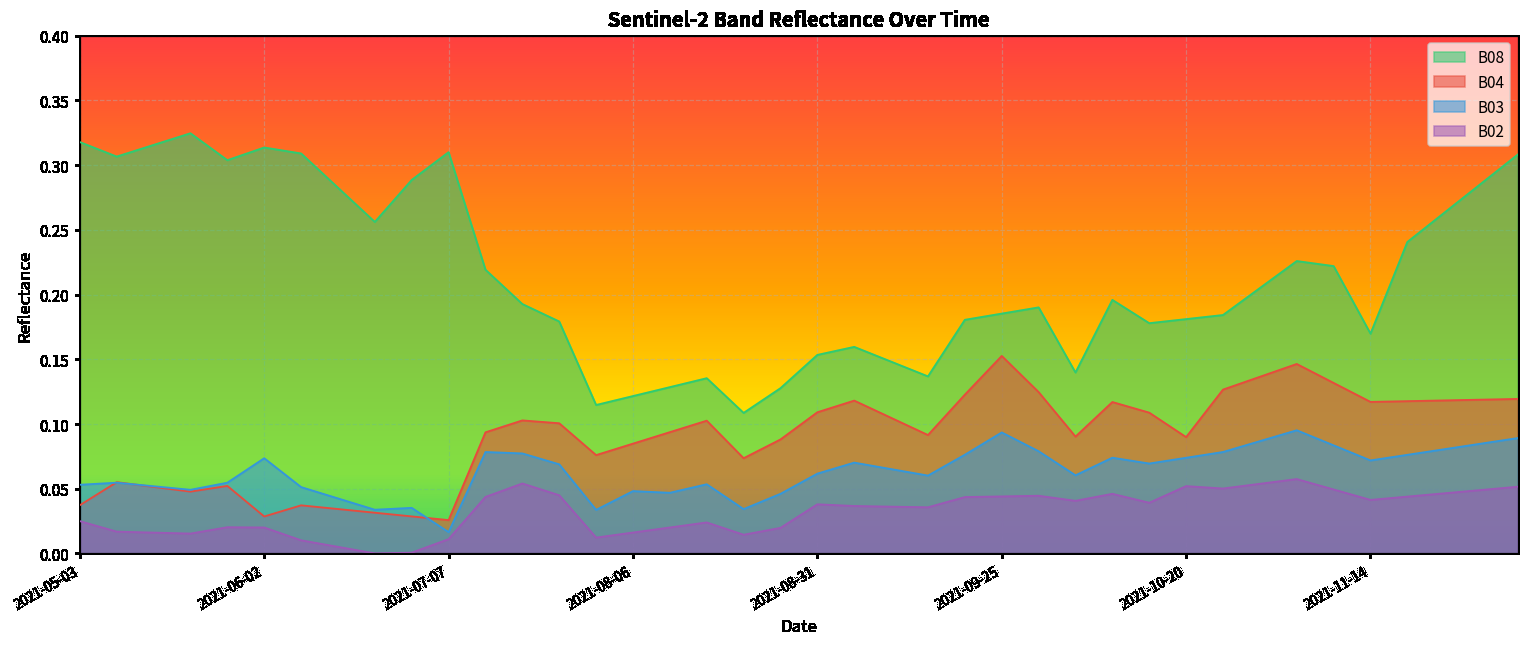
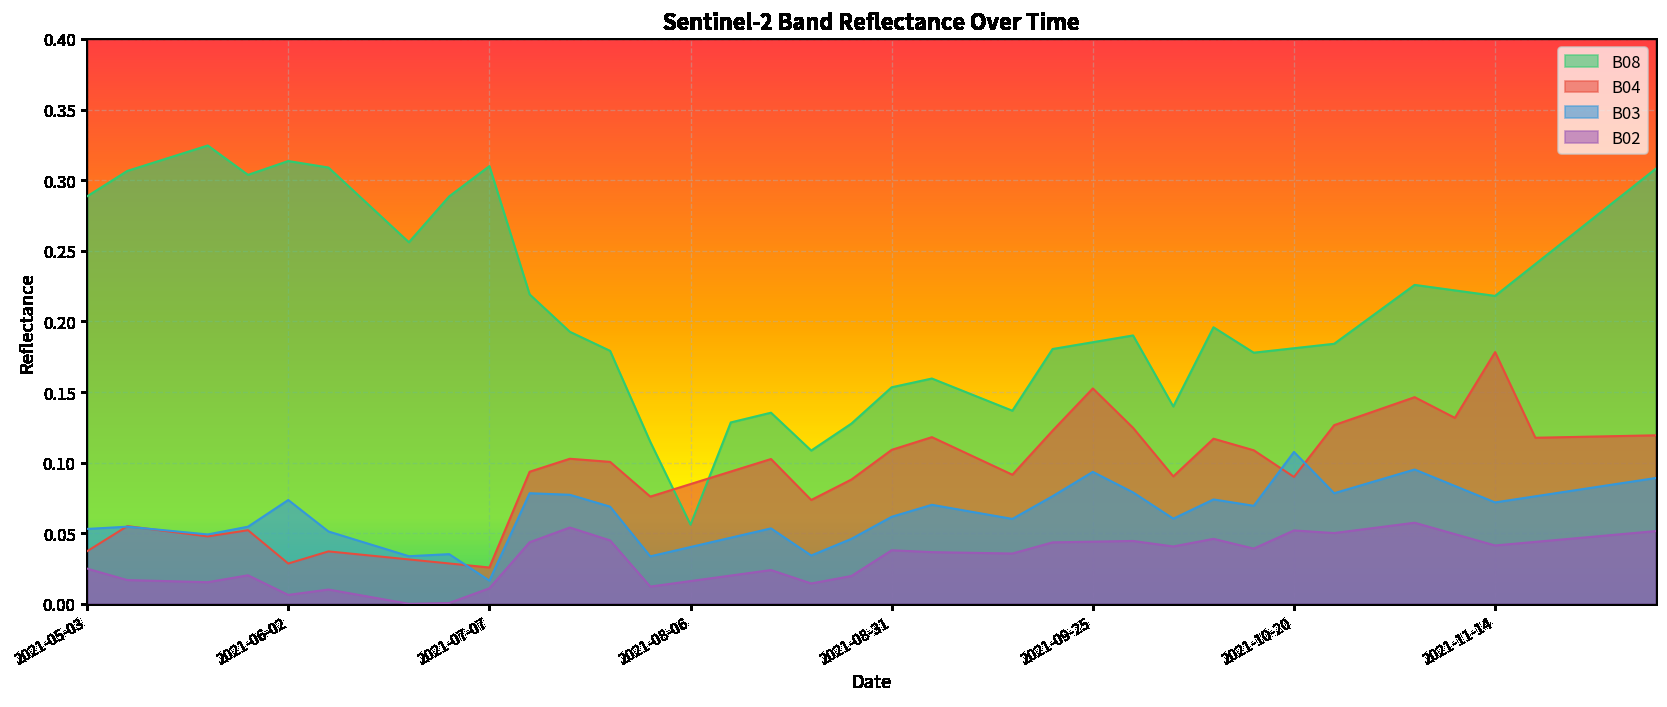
  {
    "B08": {
-     "2021-05-03": 0.318,
+     "2021-05-03": 0.289,
      "2021-06-02": 0.314,
      "2021-07-07": 0.310,
-     "2021-08-06": 0.122,
+     "2021-08-06": 0.056,
      "2021-08-31": 0.153,
      "2021-09-25": 0.185,
      "2021-10-20": 0.181,
-     "2021-11-14": 0.170
+     "2021-11-14": 0.218
    },
    "B04": {
      "2021-05-03": 0.037,
      "2021-06-02": 0.029,
      "2021-07-07": 0.026,
      "2021-08-06": 0.085,
      "2021-08-31": 0.109,
      "2021-09-25": 0.153,
      "2021-10-20": 0.090,
-     "2021-11-14": 0.117
+     "2021-11-14": 0.178
    },
    "B03": {
      "2021-05-03": 0.053,
      "2021-06-02": 0.074,
      "2021-07-07": 0.017,
-     "2021-08-06": 0.048,
+     "2021-08-06": 0.040,
      "2021-08-31": 0.062,
      "2021-09-25": 0.094,
-     "2021-10-20": 0.074,
+     "2021-10-20": 0.108,
      "2021-11-14": 0.072
    },
    "B02": {
      "2021-05-03": 0.025,
-     "2021-06-02": 0.020,
+     "2021-06-02": 0.006,
      "2021-07-07": 0.011,
      "2021-08-06": 0.016,
      "2021-08-31": 0.038,
      "2021-09-25": 0.044,
      "2021-10-20": 0.052,
      "2021-11-14": 0.041
    }
  }
